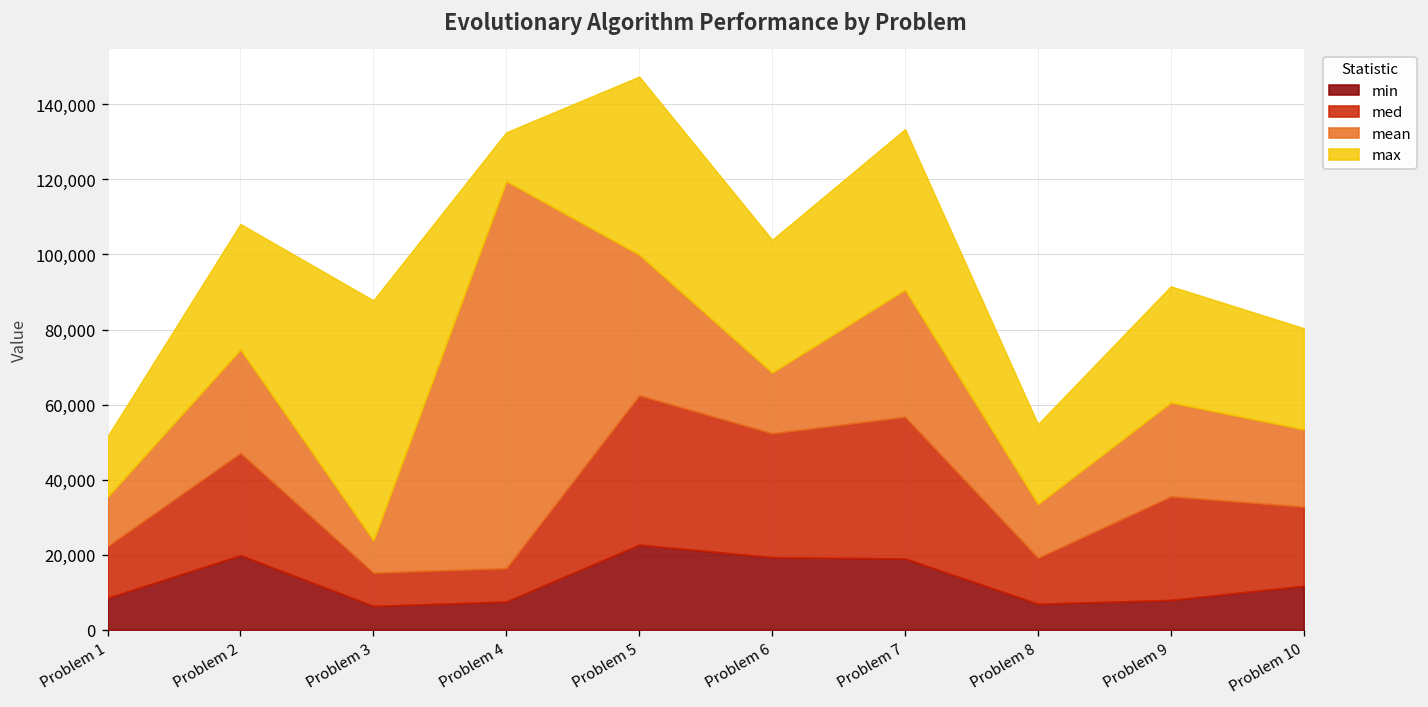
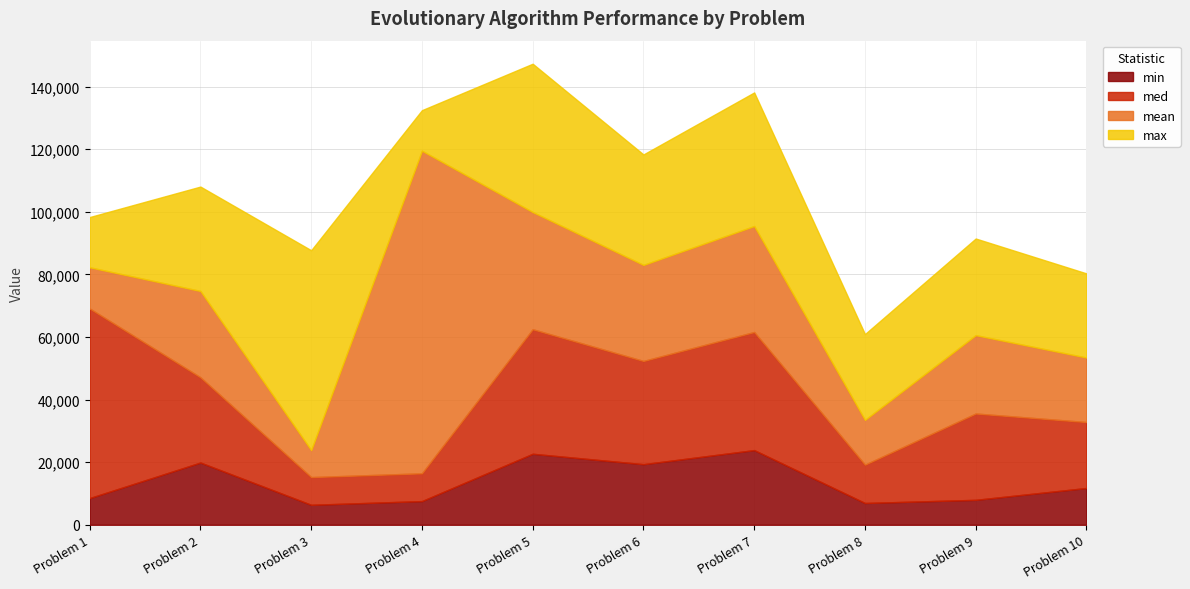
  {
    "min": {
      "Problem 1": "9,000",
      "Problem 2": "20,000",
      "Problem 3": "6,000",
      "Problem 4": "8,000",
      "Problem 5": "23,000",
      "Problem 6": "19,000",
-     "Problem 7": "19,000",
+     "Problem 7": "24,000",
      "Problem 8": "7,000",
      "Problem 9": "8,000",
      "Problem 10": "12,000"
    },
    "med": {
-     "Problem 1": "14,000",
+     "Problem 1": "61,000",
      "Problem 2": "27,000",
      "Problem 3": "9,000",
      "Problem 4": "9,000",
      "Problem 5": "40,000",
      "Problem 6": "33,000",
      "Problem 7": "38,000",
      "Problem 8": "12,000",
      "Problem 9": "28,000",
      "Problem 10": "21,000"
    },
    "mean": {
      "Problem 1": "13,000",
      "Problem 2": "28,000",
      "Problem 3": "9,000",
      "Problem 4": "103,000",
      "Problem 5": "37,000",
-     "Problem 6": "16,000",
+     "Problem 6": "31,000",
      "Problem 7": "34,000",
      "Problem 8": "14,000",
      "Problem 9": "25,000",
      "Problem 10": "21,000"
    },
    "max": {
      "Problem 1": "16,000",
      "Problem 2": "33,000",
      "Problem 3": "64,000",
      "Problem 4": "13,000",
      "Problem 5": "47,000",
      "Problem 6": "35,000",
      "Problem 7": "43,000",
-     "Problem 8": "21,000",
+     "Problem 8": "27,000",
      "Problem 9": "31,000",
      "Problem 10": "27,000"
    }
  }
